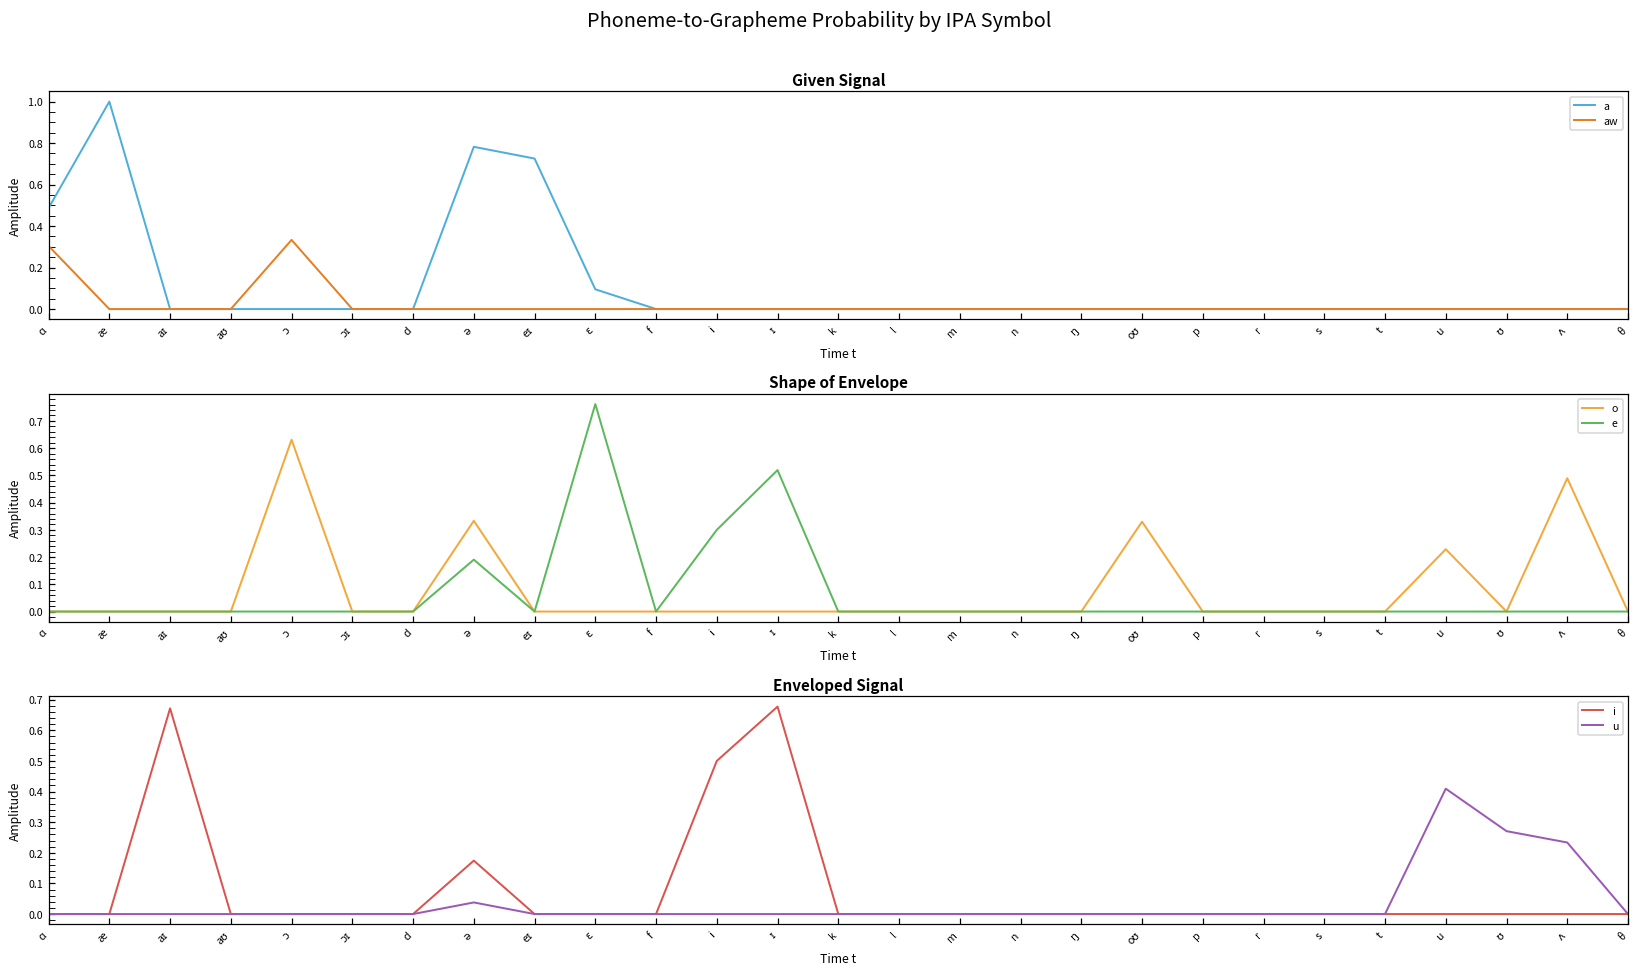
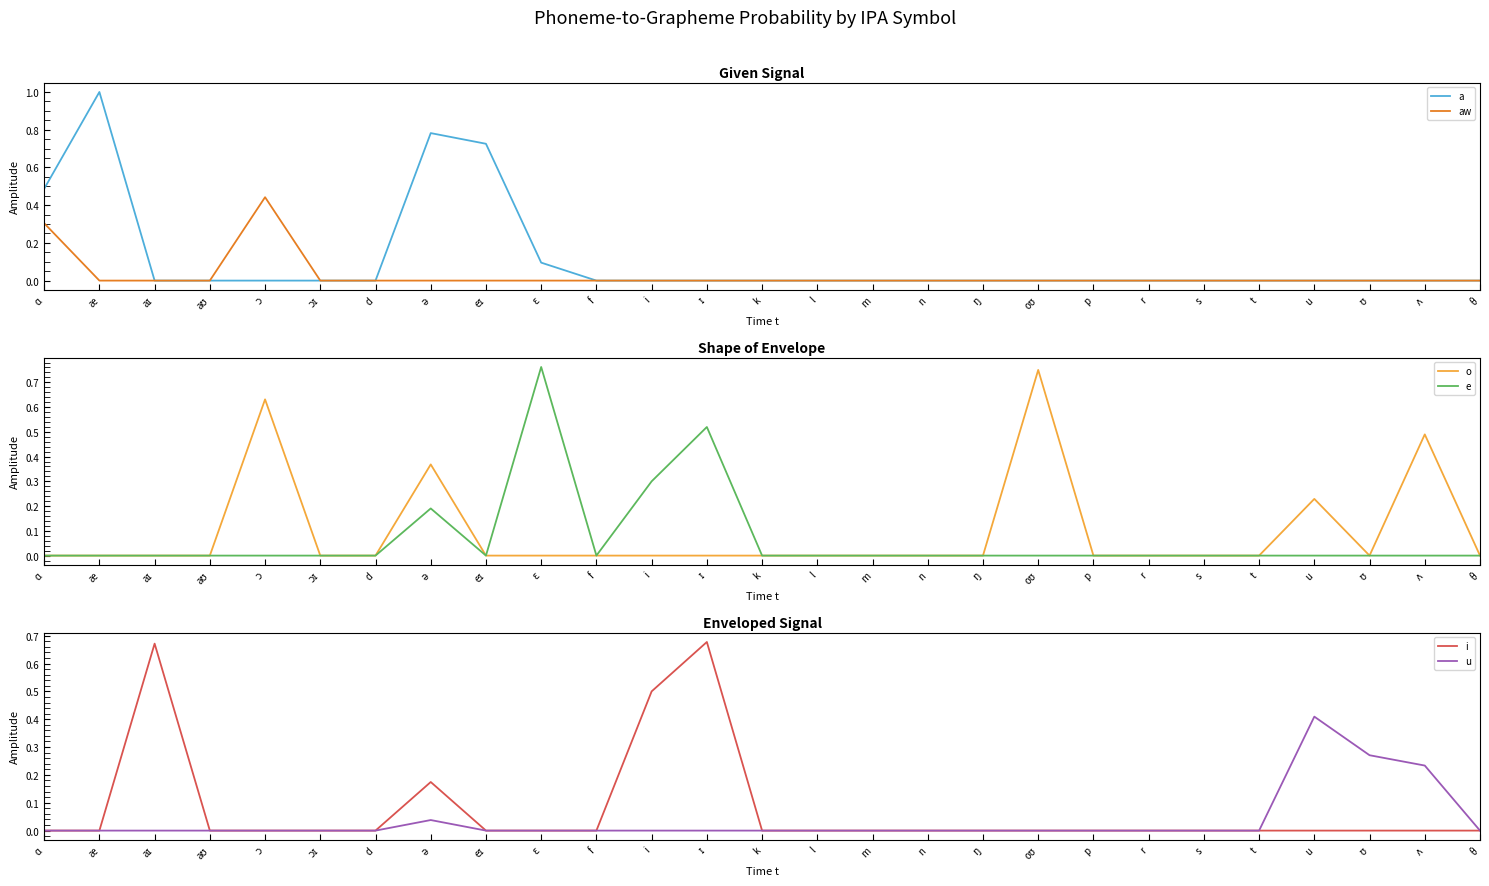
  {
    "Given Signal": {
      "a": {
        "ɑ": 0.49,
        "æ": 1.00,
        "ɔ": 0.00,
        "ə": 0.78,
        "eɪ": 0.73,
        "ɛ": 0.10
      },
      "aw": {
        "ɑ": 0.30,
        "æ": 0.00,
-       "ɔ": 0.33,
+       "ɔ": 0.44,
        "ə": 0.00,
        "eɪ": 0.00,
        "ɛ": 0.00
      }
    },
    "Shape of Envelope": {
      "o": {
        "ɔ": 0.63,
-       "ə": 0.33,
+       "ə": 0.37,
        "ɛ": 0.00,
        "i": 0.00,
        "ɪ": 0.00,
-       "oʊ": 0.33,
+       "oʊ": 0.75,
        "u": 0.23,
        "ʌ": 0.49
      },
      "e": {
        "ɔ": 0.00,
        "ə": 0.19,
        "ɛ": 0.76,
        "i": 0.30,
        "ɪ": 0.52,
        "oʊ": 0.00,
        "u": 0.00,
        "ʌ": 0.00
      }
    },
    "Enveloped Signal": {
      "i": {
        "aɪ": 0.67,
        "ə": 0.17,
        "i": 0.50,
        "ɪ": 0.68,
        "u": 0.00,
        "ʊ": 0.00,
        "ʌ": 0.00
      },
      "u": {
        "aɪ": 0.00,
        "ə": 0.04,
        "i": 0.00,
        "ɪ": 0.00,
        "u": 0.41,
        "ʊ": 0.27,
        "ʌ": 0.23
      }
    }
  }
